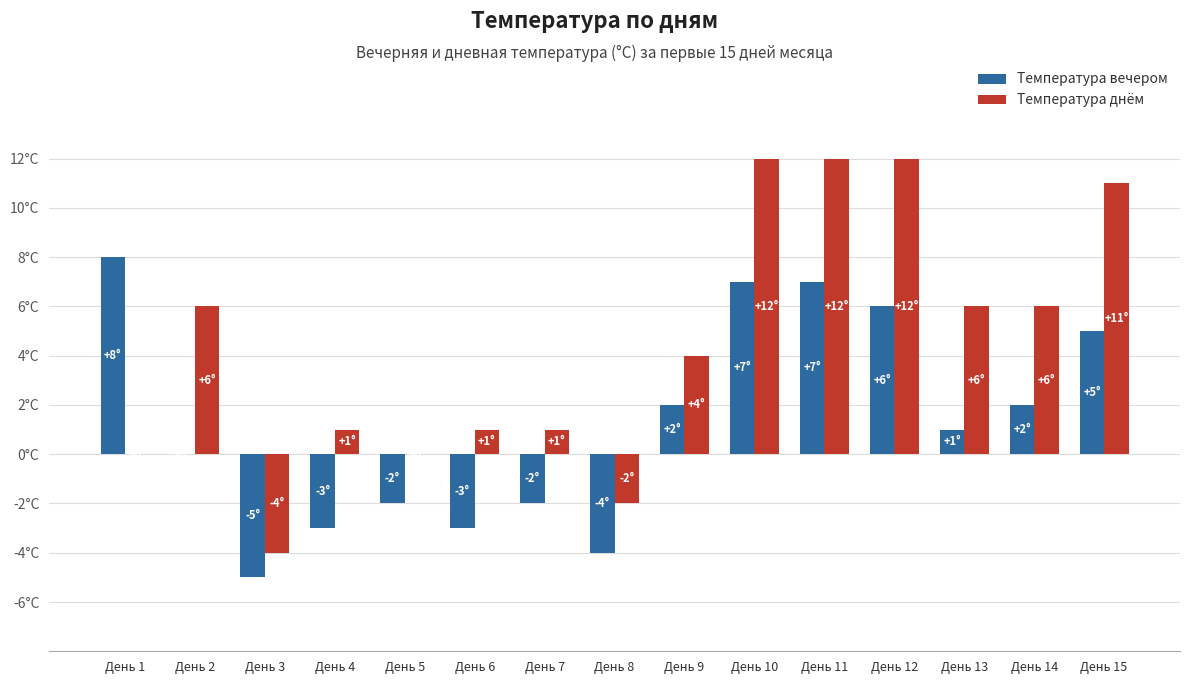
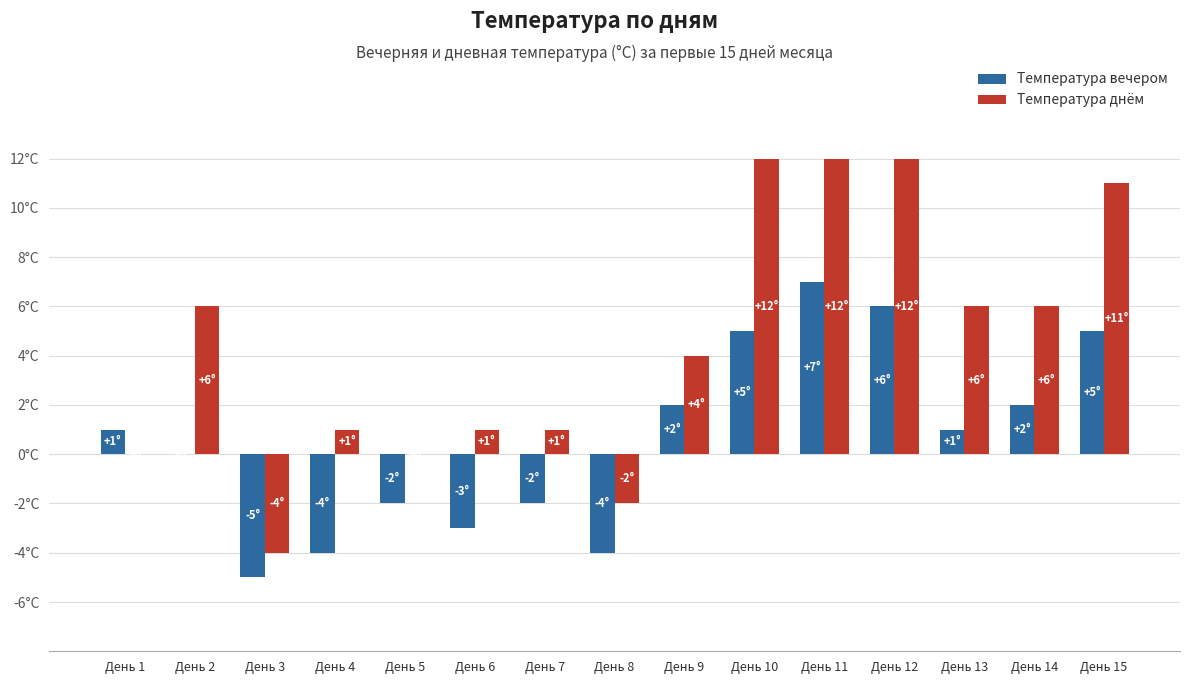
  {
    "Температура вечером": {
-     "День 1": "+8°",
+     "День 1": "+1°",
      "День 3": "-5°",
-     "День 4": "-3°",
+     "День 4": "-4°",
      "День 5": "-2°",
      "День 6": "-3°",
      "День 7": "-2°",
      "День 8": "-4°",
      "День 9": "+2°",
-     "День 10": "+7°",
+     "День 10": "+5°",
      "День 11": "+7°",
      "День 12": "+6°",
      "День 13": "+1°",
      "День 14": "+2°",
      "День 15": "+5°"
    },
    "Температура днём": {
      "День 2": "+6°",
      "День 3": "-4°",
      "День 4": "+1°",
      "День 6": "+1°",
      "День 7": "+1°",
      "День 8": "-2°",
      "День 9": "+4°",
      "День 10": "+12°",
      "День 11": "+12°",
      "День 12": "+12°",
      "День 13": "+6°",
      "День 14": "+6°",
      "День 15": "+11°"
    }
  }
